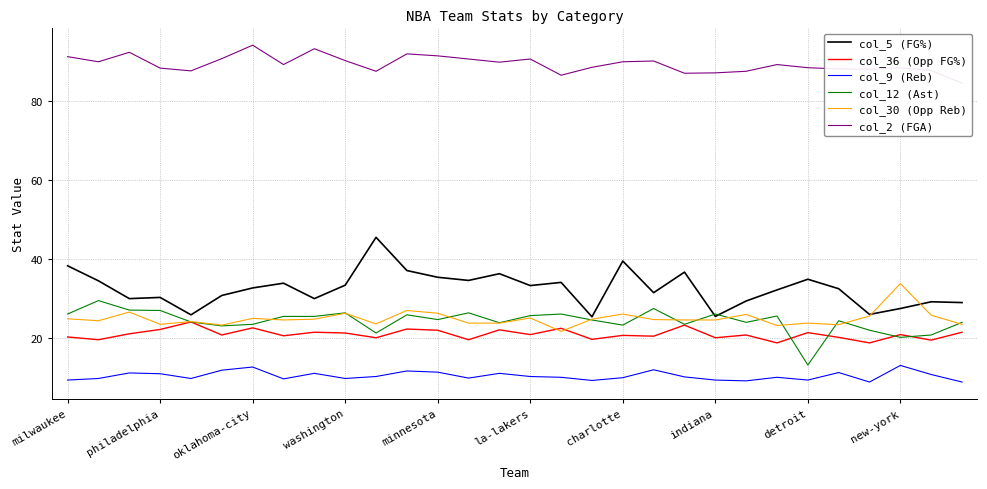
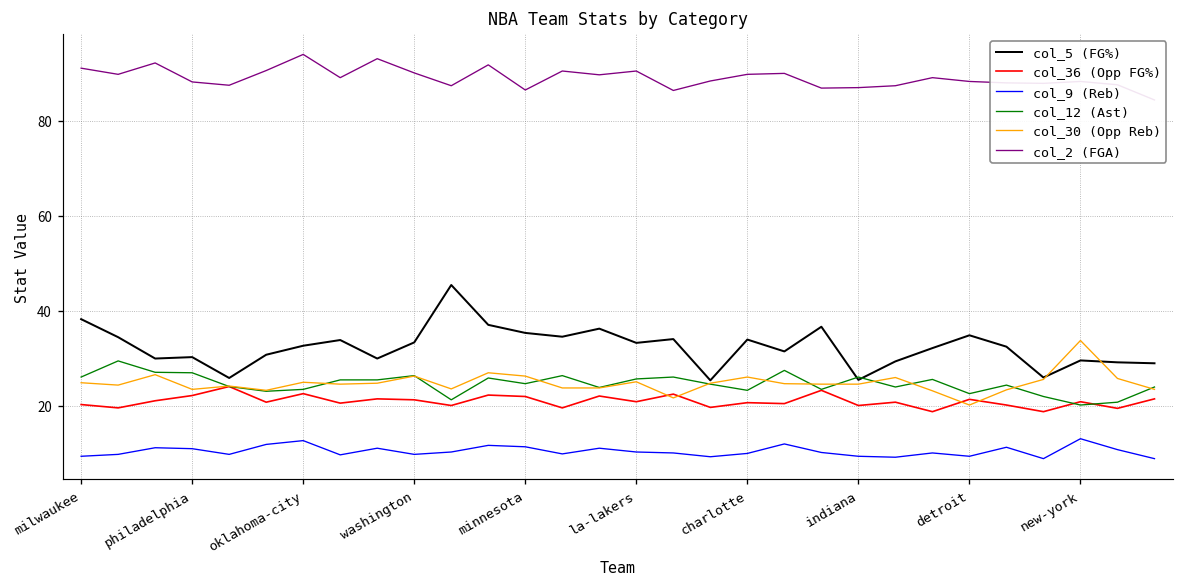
  {
    "col_5 (FG%)": {
      "milwaukee": 38,
      "philadelphia": 30,
      "oklahoma-city": 33,
      "washington": 33,
      "minnesota": 35,
      "la-lakers": 33,
-     "charlotte": 39,
+     "charlotte": 34,
      "detroit": 35,
-     "new-york": 27
+     "new-york": 30
    },
    "col_36 (Opp FG%)": {
      "milwaukee": 20,
      "philadelphia": 22,
      "oklahoma-city": 23,
      "washington": 21,
      "minnesota": 22,
      "la-lakers": 21,
      "charlotte": 21,
      "indiana": 20,
      "detroit": 21,
      "new-york": 21
    },
    "col_9 (Reb)": {
      "milwaukee": 9,
      "philadelphia": 11,
      "oklahoma-city": 13,
      "washington": 10,
      "minnesota": 11,
      "la-lakers": 10,
      "charlotte": 10,
      "indiana": 9,
      "detroit": 9,
      "new-york": 13
    },
    "col_12 (Ast)": {
      "milwaukee": 26,
      "philadelphia": 27,
      "oklahoma-city": 23,
      "minnesota": 25,
      "charlotte": 23,
-     "detroit": 13,
+     "detroit": 23,
      "new-york": 20
    },
    "col_30 (Opp Reb)": {
      "milwaukee": 25,
      "philadelphia": 23,
      "oklahoma-city": 25,
      "minnesota": 26,
      "charlotte": 26,
      "indiana": 25,
-     "detroit": 24,
+     "detroit": 20,
      "new-york": 34
    },
    "col_2 (FGA)": {
      "milwaukee": 91,
      "philadelphia": 88,
      "oklahoma-city": 94,
      "washington": 90,
-     "minnesota": 91,
+     "minnesota": 87,
      "la-lakers": 91,
      "charlotte": 90,
      "indiana": 87,
      "detroit": 88
    }
  }
